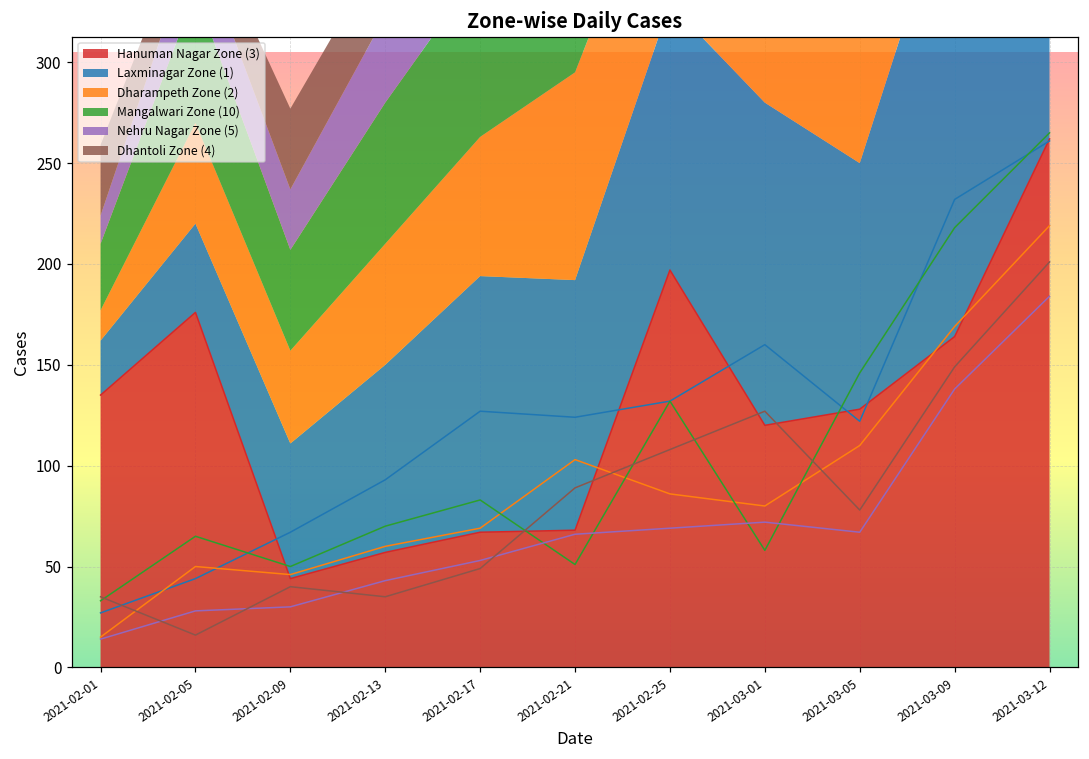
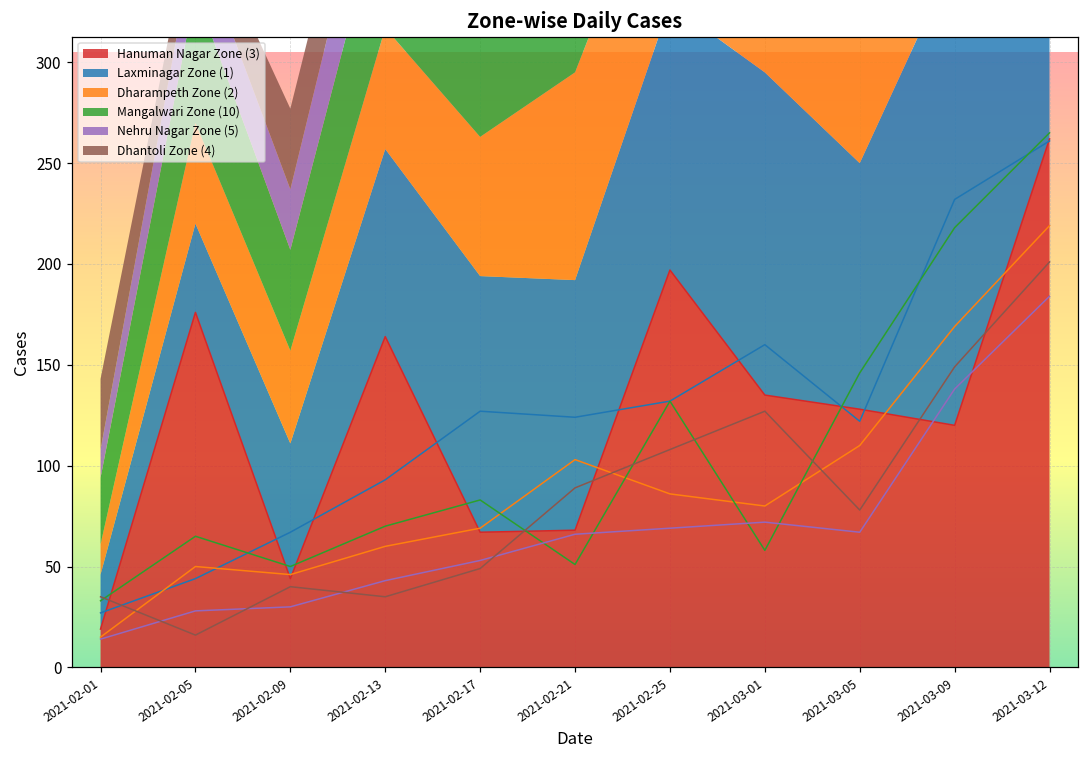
  {
    "Hanuman Nagar Zone (3)": {
-     "2021-02-01": 135,
+     "2021-02-01": 19,
      "2021-02-05": 176,
      "2021-02-09": 44,
-     "2021-02-13": 57,
+     "2021-02-13": 164,
      "2021-02-17": 67,
      "2021-02-21": 68,
      "2021-02-25": 197,
-     "2021-03-01": 120,
+     "2021-03-01": 135,
      "2021-03-05": 128,
-     "2021-03-09": 164
+     "2021-03-09": 120
    }
  }
